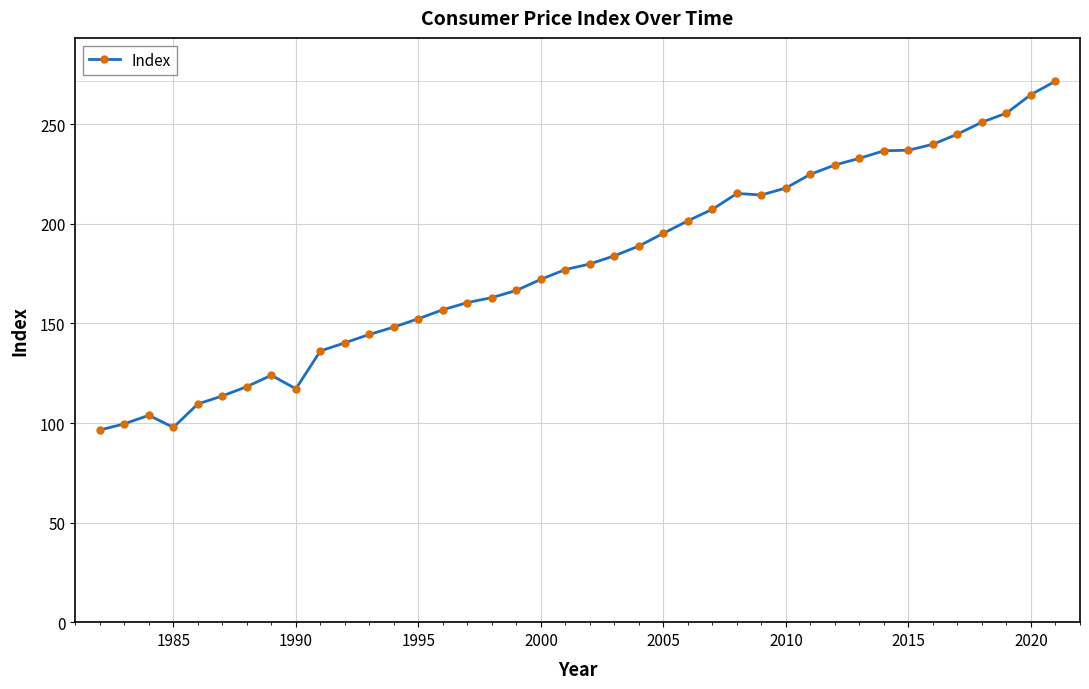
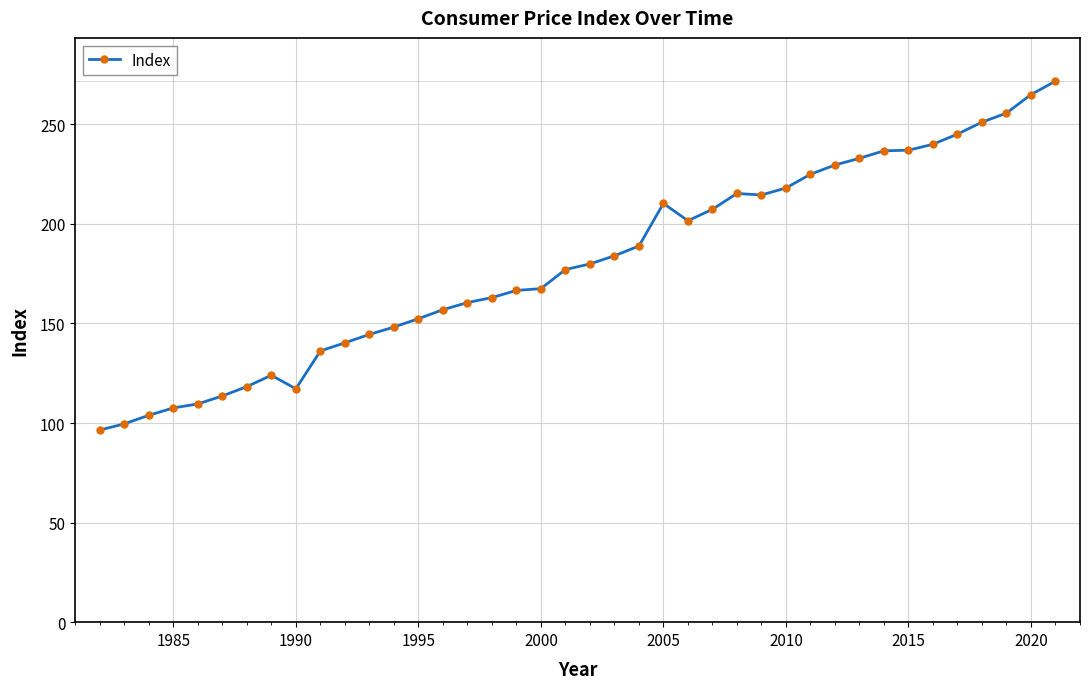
  {
-   "1985": 98,
+   "1985": 108,
    "1990": 117,
    "1995": 152,
-   "2000": 172,
-   "2005": 195,
+   "2000": 168,
+   "2005": 210,
    "2010": 218,
    "2015": 237,
    "2020": 265
  }
